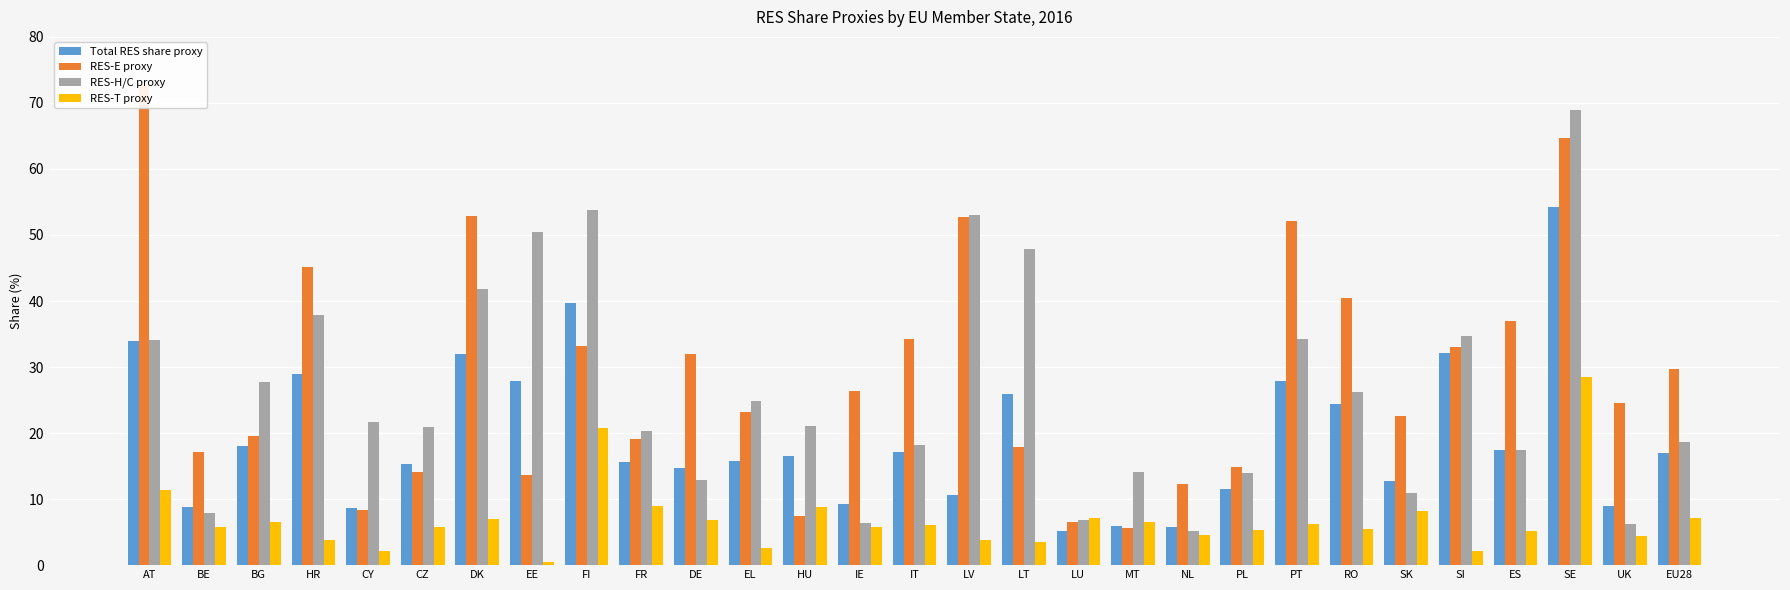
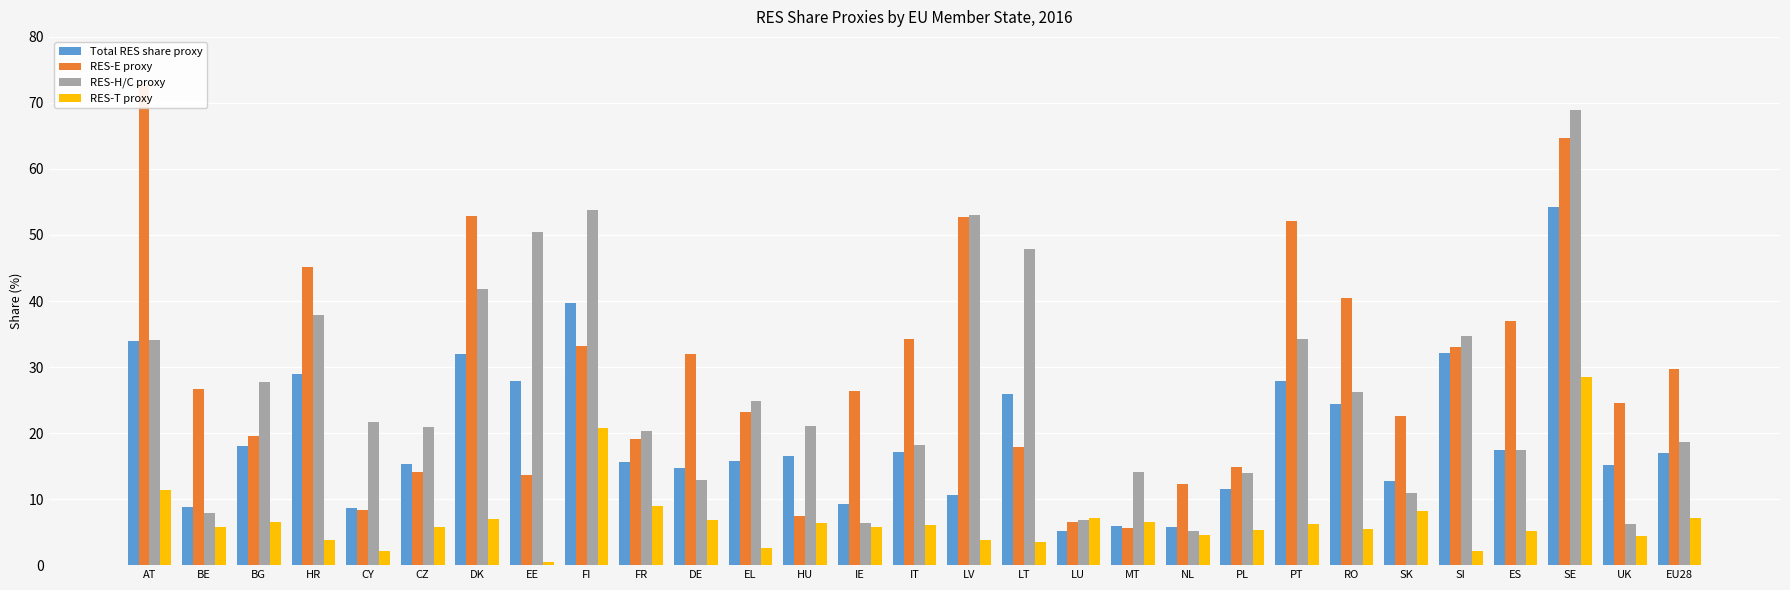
  {
    "Total RES share proxy": {
      "AT": 34,
      "BE": 9,
      "BG": 18,
      "HR": 29,
      "CY": 9,
      "CZ": 15,
      "DK": 32,
      "EE": 28,
      "FI": 40,
      "FR": 16,
      "DE": 15,
      "EL": 16,
      "HU": 16,
      "IE": 9,
      "IT": 17,
      "LV": 11,
      "LT": 26,
      "LU": 5,
      "MT": 6,
      "NL": 6,
      "PL": 12,
      "PT": 28,
      "RO": 24,
      "SK": 13,
      "SI": 32,
      "ES": 17,
      "SE": 54,
-     "UK": 9,
+     "UK": 15,
      "EU28": 17
    },
    "RES-E proxy": {
-     "BE": 17,
+     "BE": 27,
      "BG": 20,
      "HR": 45,
      "CY": 8,
      "CZ": 14,
      "DK": 53,
      "EE": 14,
      "FI": 33,
      "FR": 19,
      "DE": 32,
      "EL": 23,
      "HU": 7,
      "IE": 26,
      "IT": 34,
      "LV": 53,
      "LT": 18,
      "LU": 7,
      "MT": 6,
      "NL": 12,
      "PL": 15,
      "PT": 52,
      "RO": 40,
      "SK": 23,
      "SI": 33,
      "ES": 37,
      "SE": 65,
      "UK": 25,
      "EU28": 30
    },
    "RES-H/C proxy": {
      "AT": 34,
      "BE": 8,
      "BG": 28,
      "HR": 38,
      "CY": 22,
      "CZ": 21,
      "DK": 42,
      "EE": 50,
      "FI": 54,
      "FR": 20,
      "DE": 13,
      "EL": 25,
      "HU": 21,
      "IE": 6,
      "IT": 18,
      "LV": 53,
      "LT": 48,
      "LU": 7,
      "MT": 14,
      "NL": 5,
      "PL": 14,
      "PT": 34,
      "RO": 26,
      "SK": 11,
      "SI": 35,
      "ES": 17,
      "SE": 69,
      "UK": 6,
      "EU28": 19
    },
    "RES-T proxy": {
      "AT": 11,
      "BE": 6,
      "BG": 7,
      "HR": 4,
      "CY": 2,
      "CZ": 6,
      "DK": 7,
      "EE": 0,
      "FI": 21,
      "FR": 9,
      "DE": 7,
      "EL": 3,
-     "HU": 9,
+     "HU": 6,
      "IE": 6,
      "IT": 6,
      "LV": 4,
      "LT": 4,
      "LU": 7,
      "MT": 6,
      "NL": 5,
      "PL": 5,
      "PT": 6,
      "RO": 6,
      "SK": 8,
      "SI": 2,
      "ES": 5,
      "SE": 28,
      "UK": 4,
      "EU28": 7
    }
  }
